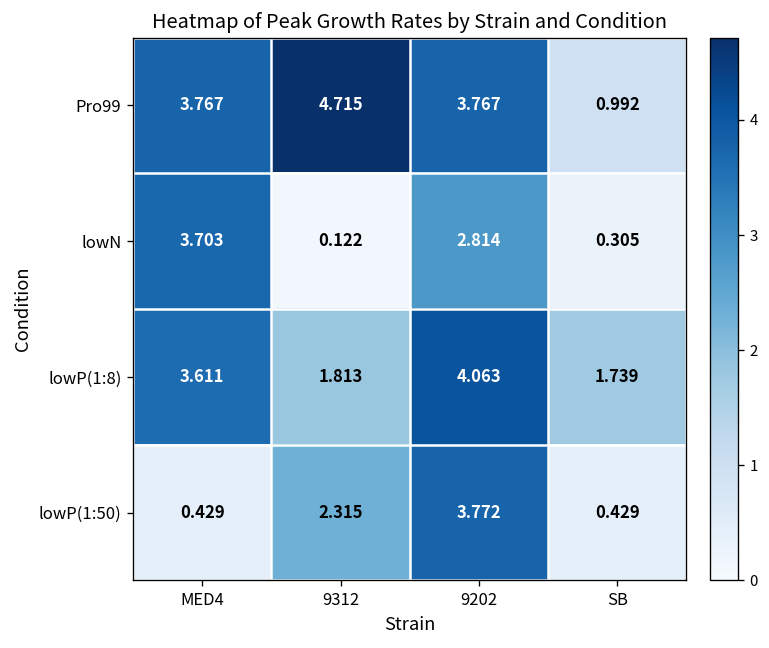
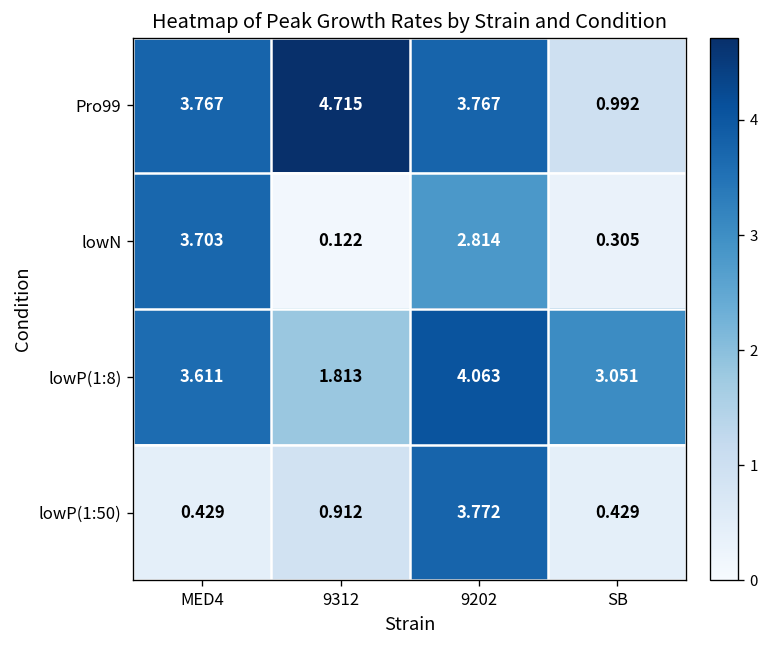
  {
    "Pro99": {
      "MED4": 3.767,
      "9312": 4.715,
      "9202": 3.767,
      "SB": 0.992
    },
    "lowN": {
      "MED4": 3.703,
      "9312": 0.122,
      "9202": 2.814,
      "SB": 0.305
    },
    "lowP(1:8)": {
      "MED4": 3.611,
      "9312": 1.813,
      "9202": 4.063,
-     "SB": 1.739
+     "SB": 3.051
    },
    "lowP(1:50)": {
      "MED4": 0.429,
-     "9312": 2.315,
+     "9312": 0.912,
      "9202": 3.772,
      "SB": 0.429
    }
  }
